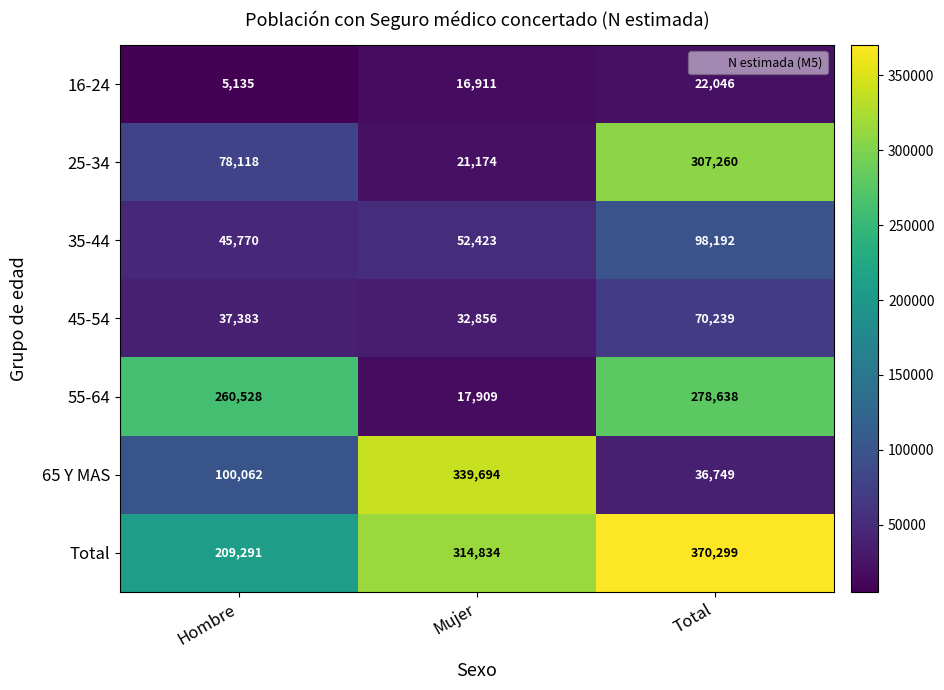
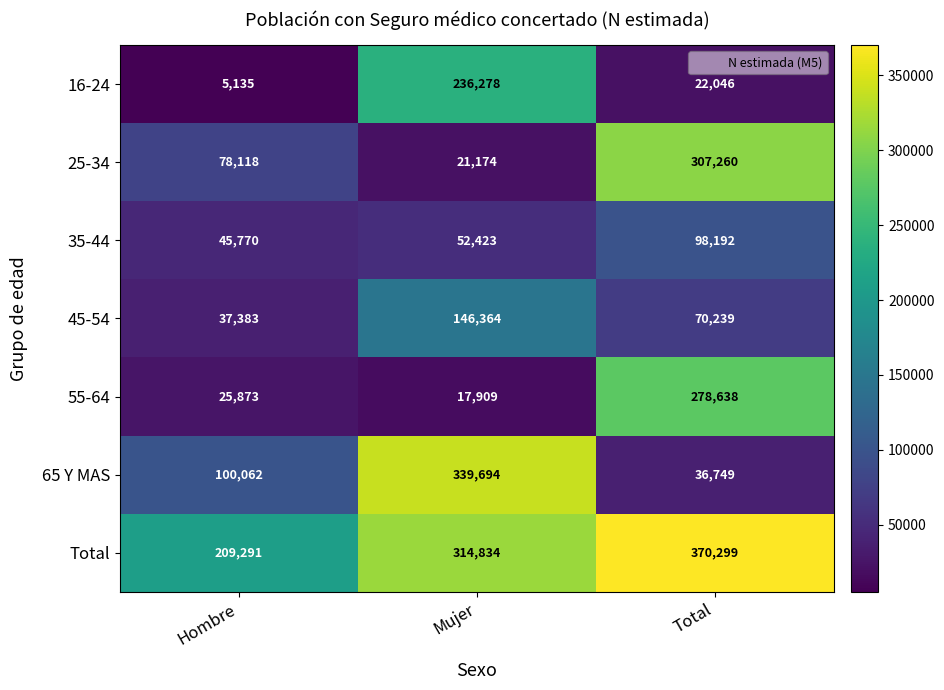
  {
    "16-24": {
      "Hombre": "5,135",
-     "Mujer": "16,911",
+     "Mujer": "236,278",
      "Total": "22,046"
    },
    "25-34": {
      "Hombre": "78,118",
      "Mujer": "21,174",
      "Total": "307,260"
    },
    "35-44": {
      "Hombre": "45,770",
      "Mujer": "52,423",
      "Total": "98,192"
    },
    "45-54": {
      "Hombre": "37,383",
-     "Mujer": "32,856",
+     "Mujer": "146,364",
      "Total": "70,239"
    },
    "55-64": {
-     "Hombre": "260,528",
+     "Hombre": "25,873",
      "Mujer": "17,909",
      "Total": "278,638"
    },
    "65 Y MAS": {
      "Hombre": "100,062",
      "Mujer": "339,694",
      "Total": "36,749"
    },
    "Total": {
      "Hombre": "209,291",
      "Mujer": "314,834",
      "Total": "370,299"
    }
  }
